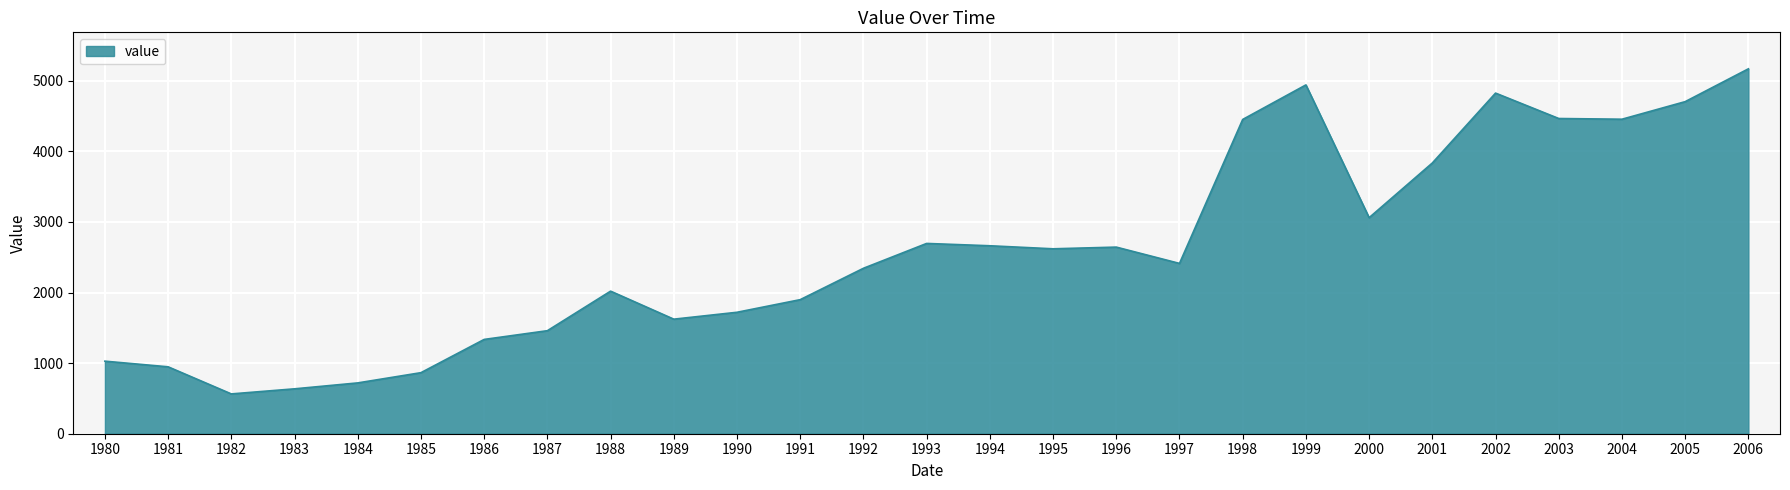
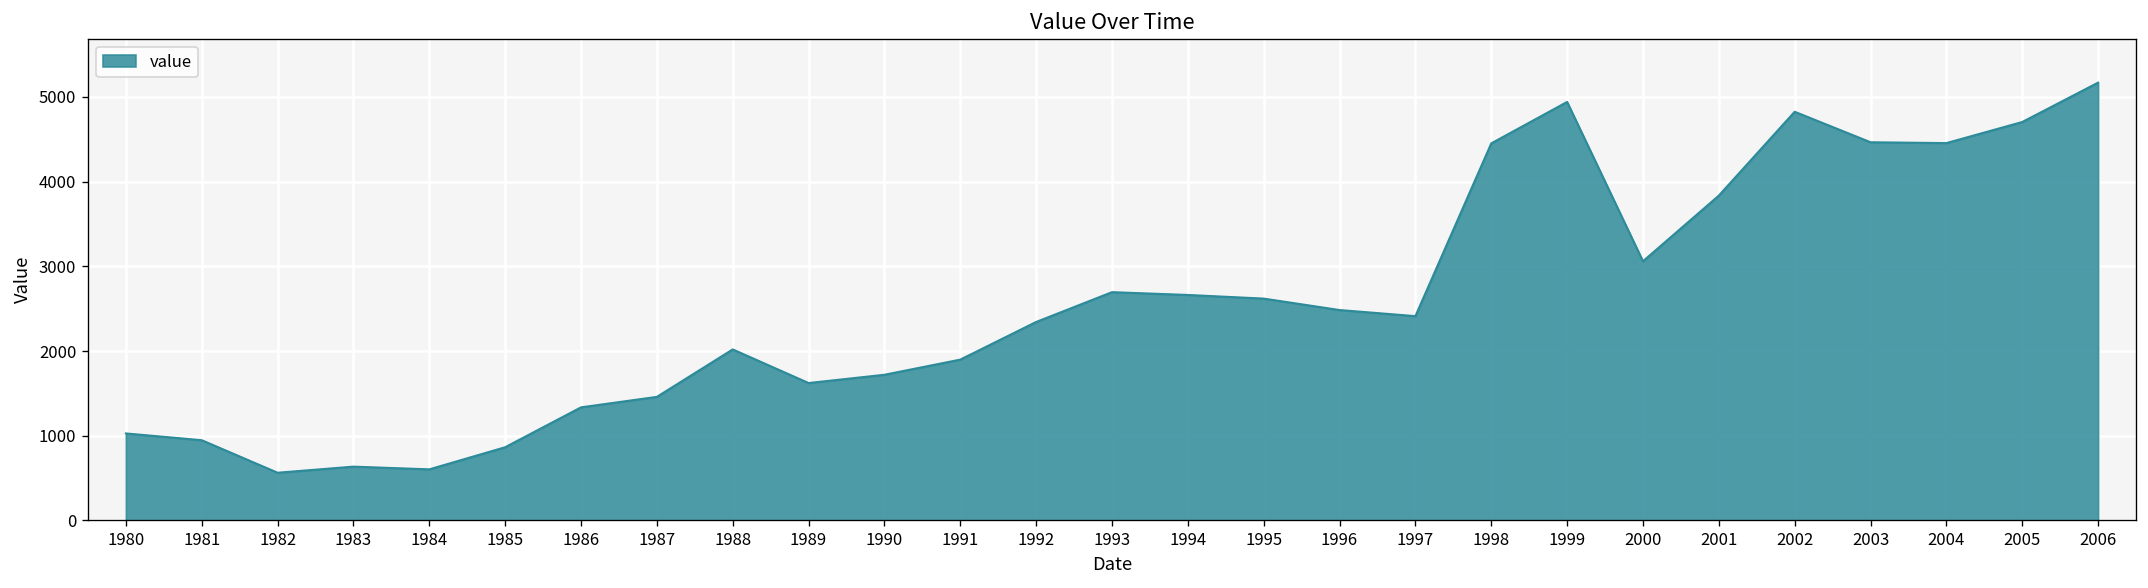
  {
    "1980": 1000,
    "1981": 900,
    "1982": 600,
    "1983": 600,
-   "1984": 700,
+   "1984": 600,
    "1985": 900,
    "1986": 1300,
    "1987": 1500,
    "1988": 2000,
    "1989": 1600,
    "1990": 1700,
    "1991": 1900,
    "1992": 2300,
    "1993": 2700,
    "1994": 2700,
    "1995": 2600,
-   "1996": 2600,
+   "1996": 2500,
    "1997": 2400,
    "1998": 4500,
    "1999": 4900,
    "2000": 3100,
    "2001": 3800,
    "2002": 4800,
    "2003": 4500,
    "2004": 4500,
    "2005": 4700,
    "2006": 5200
  }
